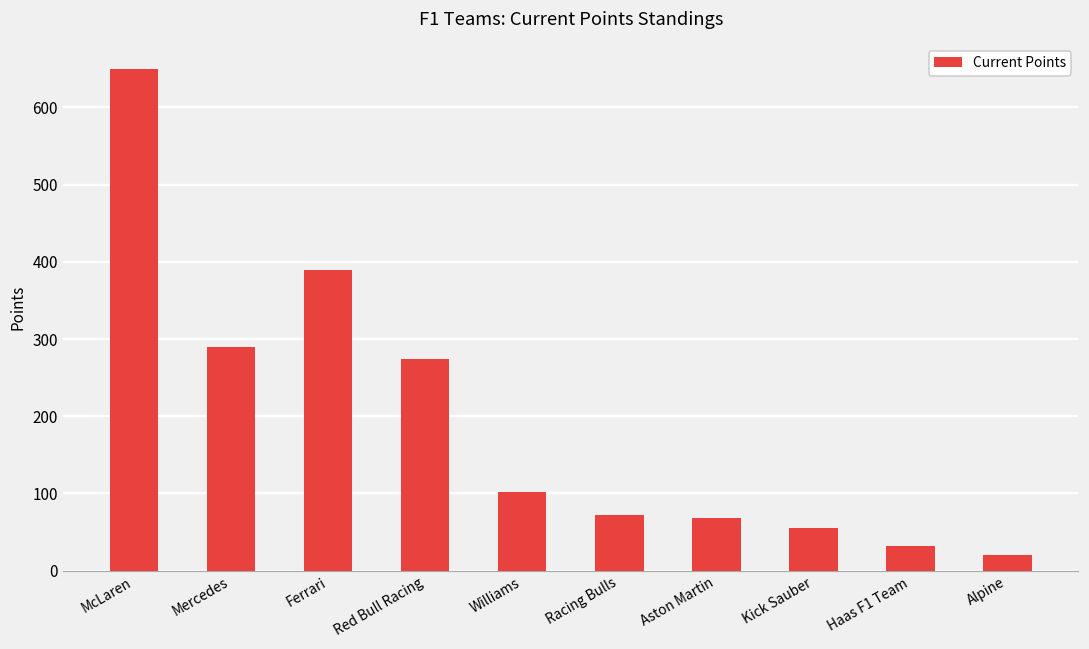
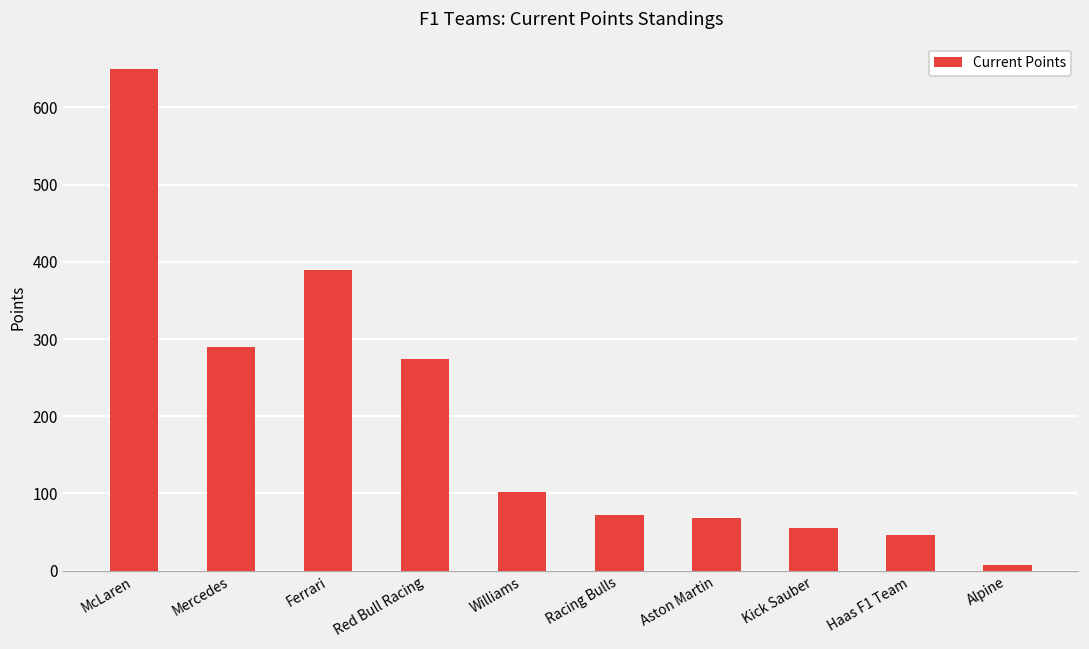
  {
    "McLaren": 650,
    "Mercedes": 290,
    "Ferrari": 390,
    "Red Bull Racing": 270,
    "Williams": 100,
    "Racing Bulls": 70,
    "Aston Martin": 70,
    "Kick Sauber": 60,
-   "Haas F1 Team": 30,
-   "Alpine": 20
+   "Haas F1 Team": 50,
+   "Alpine": 10
  }
